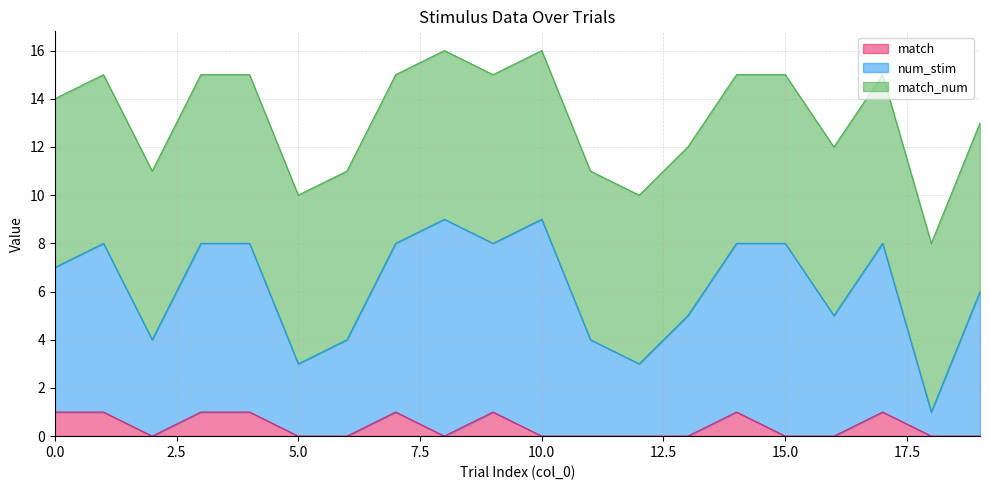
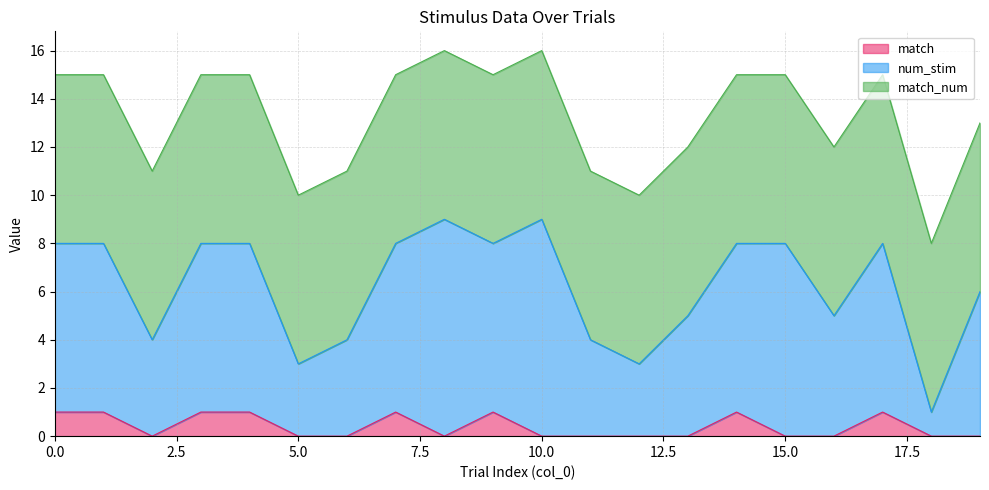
  {
    "match": {
      "0.0": 1,
      "5.0": 0,
      "10.0": 0,
      "15.0": 0
    },
    "num_stim": {
-     "0.0": 6,
+     "0.0": 7,
      "5.0": 3,
      "10.0": 9,
      "15.0": 8
    },
    "match_num": {
      "5.0": 10,
      "10.0": 16,
      "15.0": 15
    }
  }
